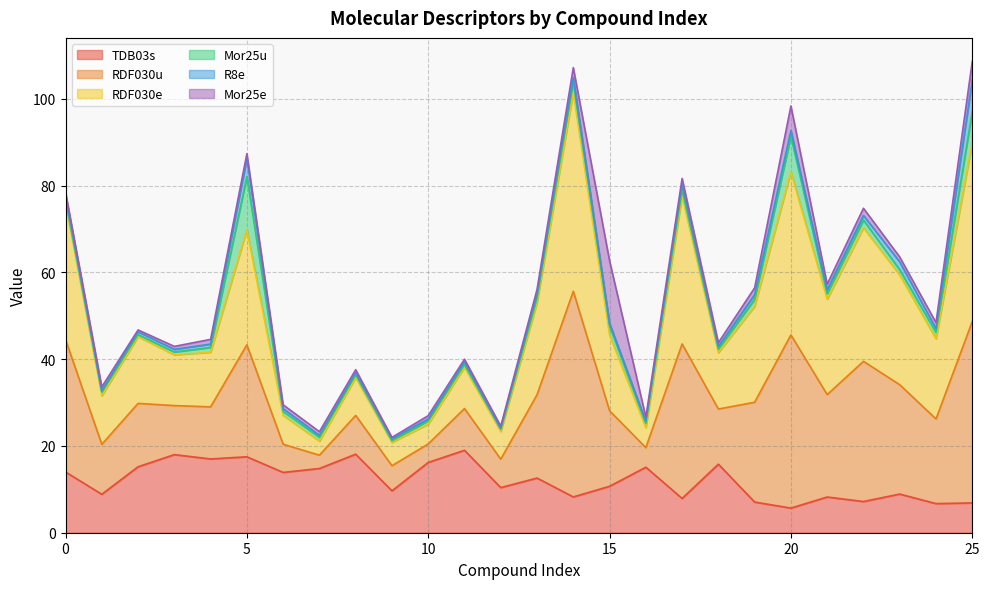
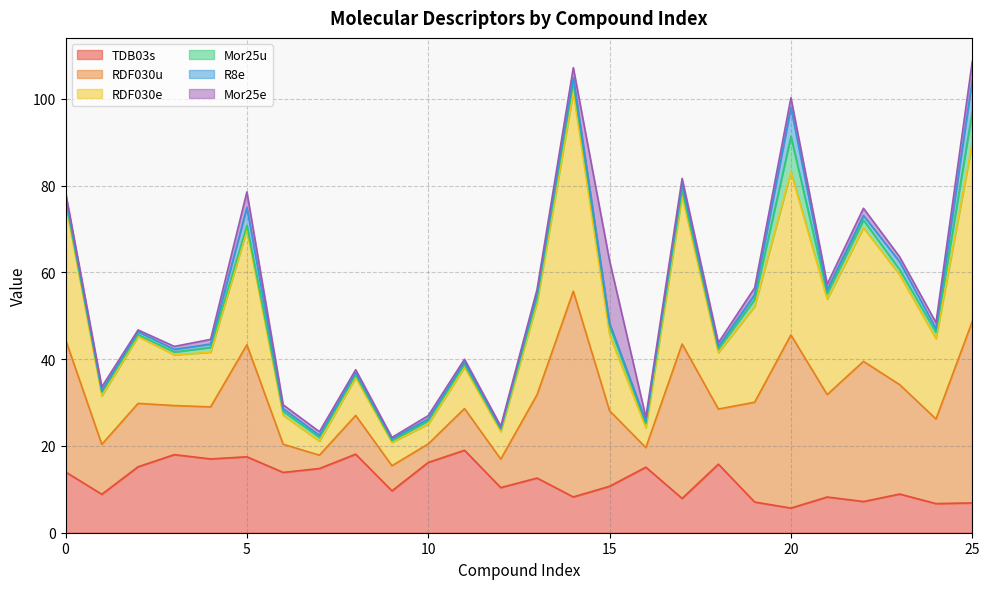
  {
    "Mor25u": {
      "0": 1,
-     "5": 12,
+     "5": 1,
      "15": 2,
      "20": 8,
      "25": 7
    },
    "R8e": {
      "0": 1,
      "5": 4,
      "15": 1,
-     "20": 1,
+     "20": 7,
      "25": 7
    },
    "Mor25e": {
      "0": 1,
-     "5": 1,
+     "5": 4,
      "10": 1,
      "15": 14,
-     "20": 6,
+     "20": 2,
      "25": 4
    }
  }
